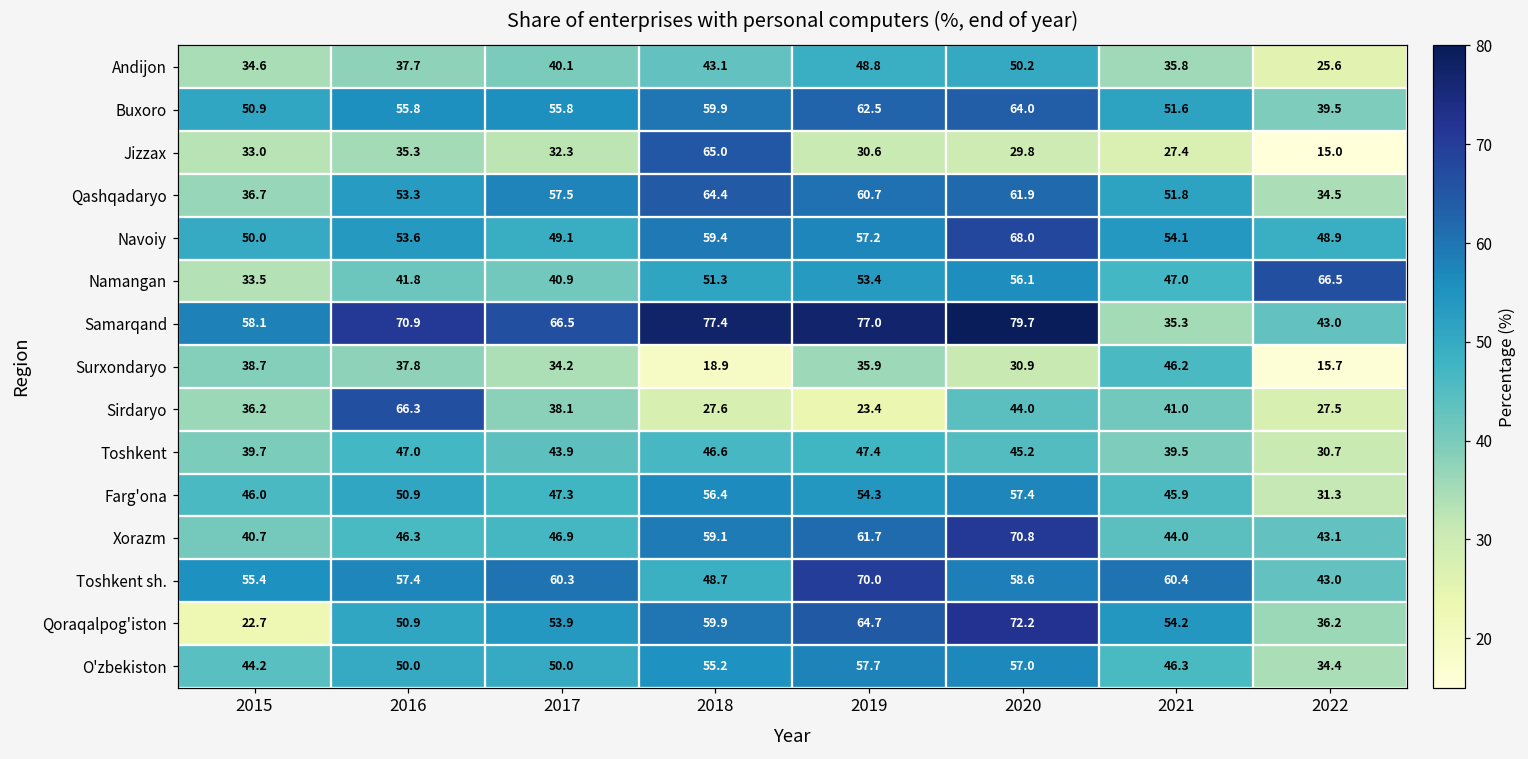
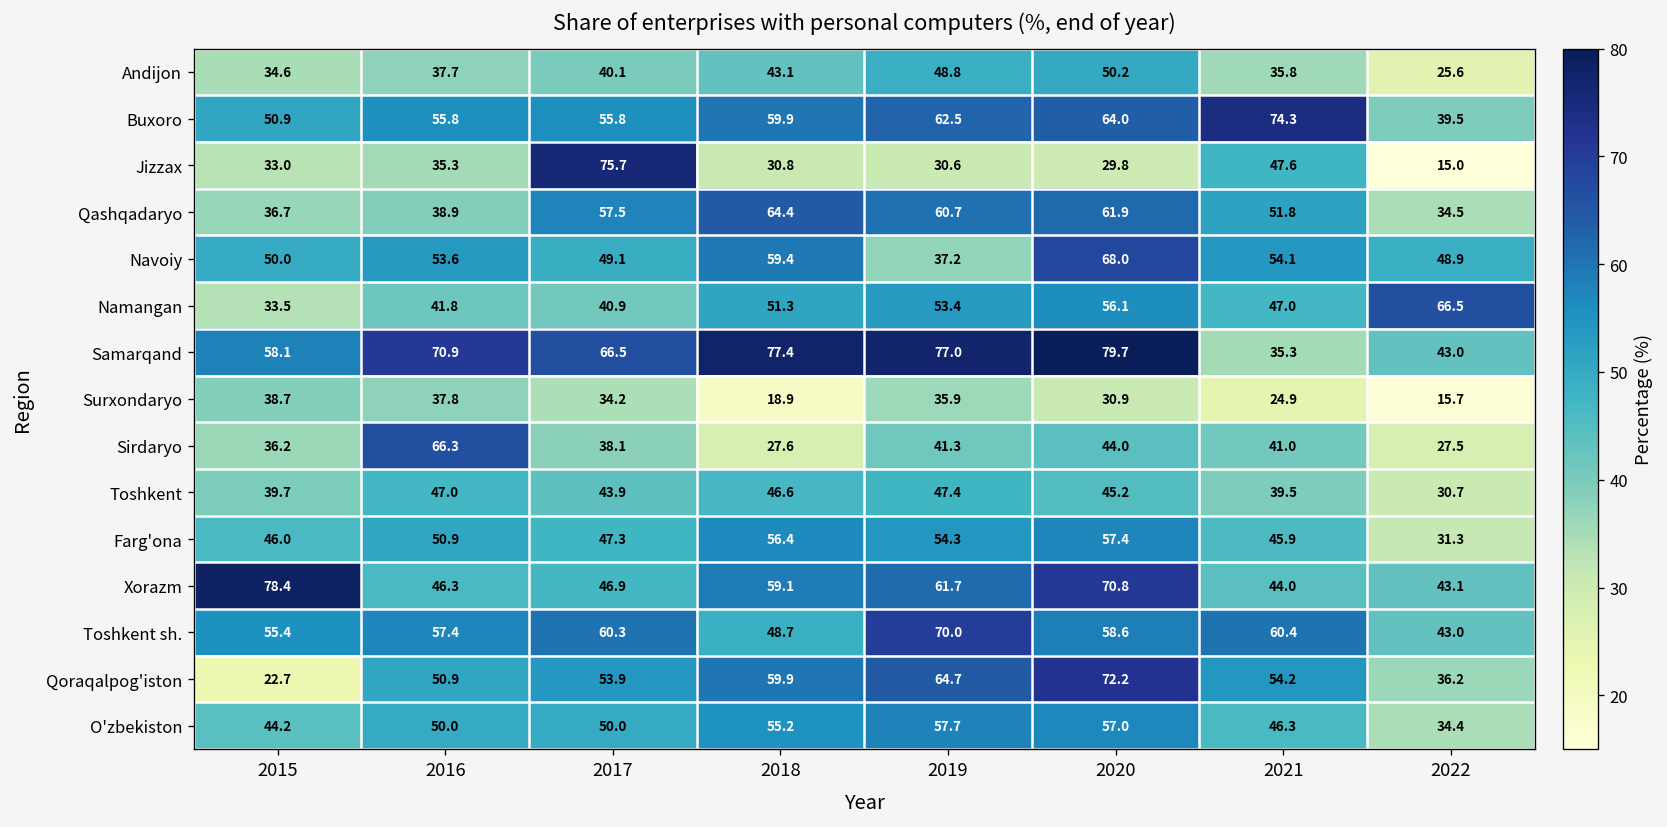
  {
    "Andijon": {
      "2015": 34.6,
      "2016": 37.7,
      "2017": 40.1,
      "2018": 43.1,
      "2019": 48.8,
      "2020": 50.2,
      "2021": 35.8,
      "2022": 25.6
    },
    "Buxoro": {
      "2015": 50.9,
      "2016": 55.8,
      "2017": 55.8,
      "2018": 59.9,
      "2019": 62.5,
      "2020": 64.0,
-     "2021": 51.6,
+     "2021": 74.3,
      "2022": 39.5
    },
    "Jizzax": {
      "2015": 33.0,
      "2016": 35.3,
-     "2017": 32.3,
-     "2018": 65.0,
+     "2017": 75.7,
+     "2018": 30.8,
      "2019": 30.6,
      "2020": 29.8,
-     "2021": 27.4,
+     "2021": 47.6,
      "2022": 15.0
    },
    "Qashqadaryo": {
      "2015": 36.7,
-     "2016": 53.3,
+     "2016": 38.9,
      "2017": 57.5,
      "2018": 64.4,
      "2019": 60.7,
      "2020": 61.9,
      "2021": 51.8,
      "2022": 34.5
    },
    "Navoiy": {
      "2015": 50.0,
      "2016": 53.6,
      "2017": 49.1,
      "2018": 59.4,
-     "2019": 57.2,
+     "2019": 37.2,
      "2020": 68.0,
      "2021": 54.1,
      "2022": 48.9
    },
    "Namangan": {
      "2015": 33.5,
      "2016": 41.8,
      "2017": 40.9,
      "2018": 51.3,
      "2019": 53.4,
      "2020": 56.1,
      "2021": 47.0,
      "2022": 66.5
    },
    "Samarqand": {
      "2015": 58.1,
      "2016": 70.9,
      "2017": 66.5,
      "2018": 77.4,
      "2019": 77.0,
      "2020": 79.7,
      "2021": 35.3,
      "2022": 43.0
    },
    "Surxondaryo": {
      "2015": 38.7,
      "2016": 37.8,
      "2017": 34.2,
      "2018": 18.9,
      "2019": 35.9,
      "2020": 30.9,
-     "2021": 46.2,
+     "2021": 24.9,
      "2022": 15.7
    },
    "Sirdaryo": {
      "2015": 36.2,
      "2016": 66.3,
      "2017": 38.1,
      "2018": 27.6,
-     "2019": 23.4,
+     "2019": 41.3,
      "2020": 44.0,
      "2021": 41.0,
      "2022": 27.5
    },
    "Toshkent": {
      "2015": 39.7,
      "2016": 47.0,
      "2017": 43.9,
      "2018": 46.6,
      "2019": 47.4,
      "2020": 45.2,
      "2021": 39.5,
      "2022": 30.7
    },
    "Farg'ona": {
      "2015": 46.0,
      "2016": 50.9,
      "2017": 47.3,
      "2018": 56.4,
      "2019": 54.3,
      "2020": 57.4,
      "2021": 45.9,
      "2022": 31.3
    },
    "Xorazm": {
-     "2015": 40.7,
+     "2015": 78.4,
      "2016": 46.3,
      "2017": 46.9,
      "2018": 59.1,
      "2019": 61.7,
      "2020": 70.8,
      "2021": 44.0,
      "2022": 43.1
    },
    "Toshkent sh.": {
      "2015": 55.4,
      "2016": 57.4,
      "2017": 60.3,
      "2018": 48.7,
      "2019": 70.0,
      "2020": 58.6,
      "2021": 60.4,
      "2022": 43.0
    },
    "Qoraqalpog'iston": {
      "2015": 22.7,
      "2016": 50.9,
      "2017": 53.9,
      "2018": 59.9,
      "2019": 64.7,
      "2020": 72.2,
      "2021": 54.2,
      "2022": 36.2
    },
    "O'zbekiston": {
      "2015": 44.2,
      "2016": 50.0,
      "2017": 50.0,
      "2018": 55.2,
      "2019": 57.7,
      "2020": 57.0,
      "2021": 46.3,
      "2022": 34.4
    }
  }
